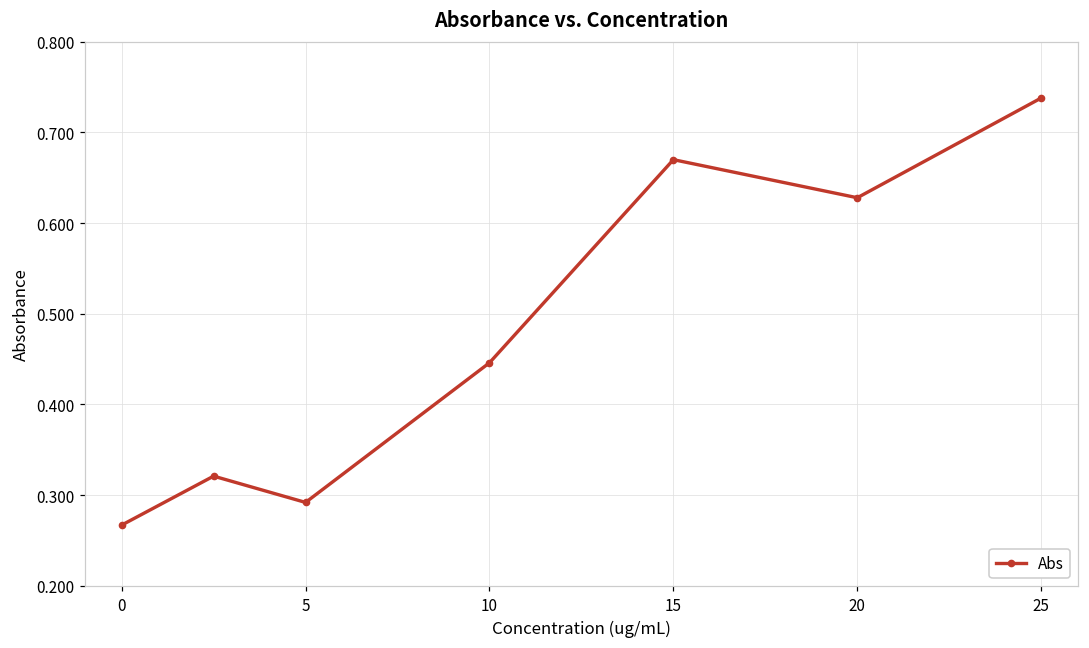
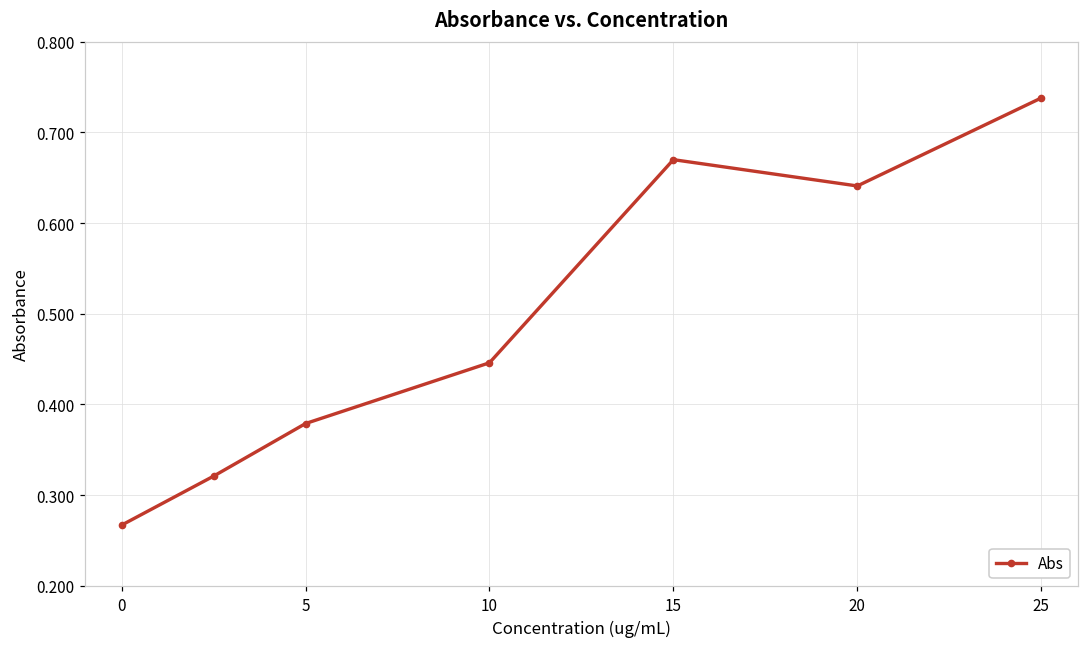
  {
    "0": 0.27,
-   "5": 0.29,
+   "5": 0.38,
    "10": 0.45,
    "15": 0.67,
-   "20": 0.63,
+   "20": 0.64,
    "25": 0.74
  }
